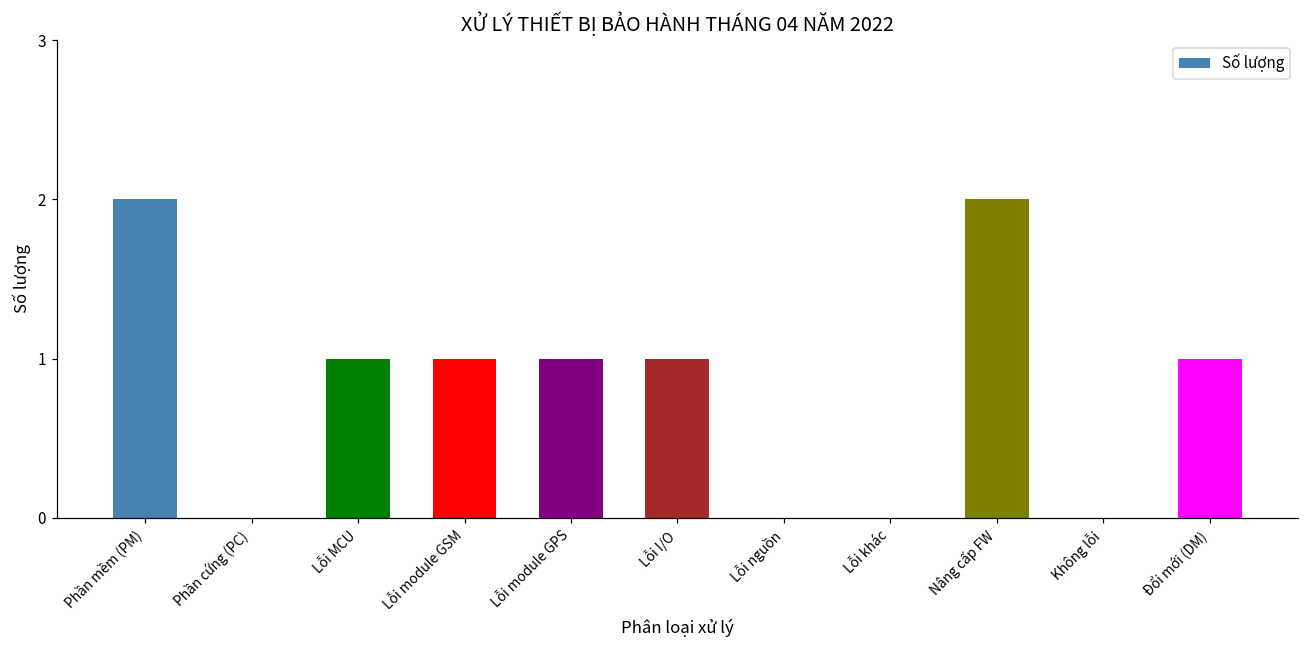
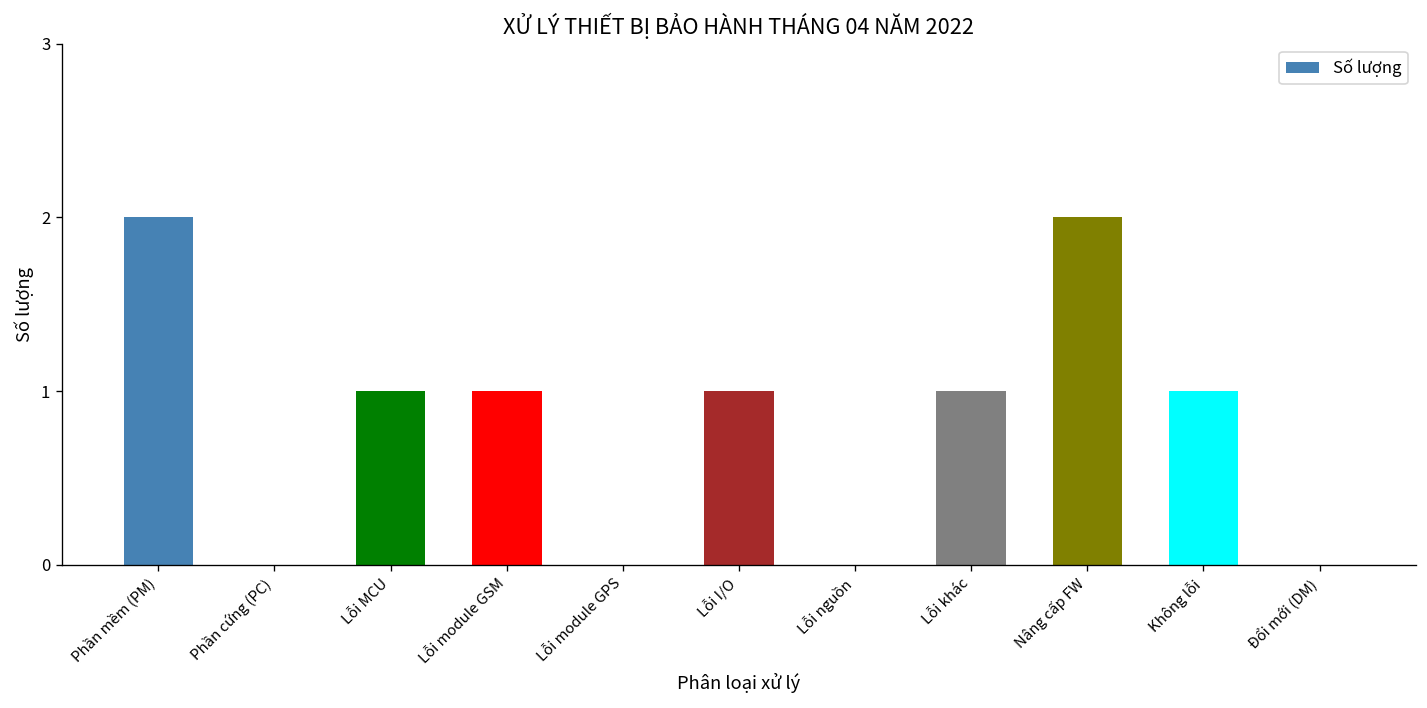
  {
    "Phần mềm (PM)": 2,
    "Phần cứng (PC)": 0,
    "Lỗi MCU": 1,
    "Lỗi module GSM": 1,
-   "Lỗi module GPS": 1,
+   "Lỗi module GPS": 0,
    "Lỗi I/O": 1,
    "Lỗi nguồn": 0,
-   "Lỗi khác": 0,
+   "Lỗi khác": 1,
    "Nâng cấp FW": 2,
-   "Không lỗi": 0,
-   "Đổi mới (DM)": 1
+   "Không lỗi": 1,
+   "Đổi mới (DM)": 0
  }
